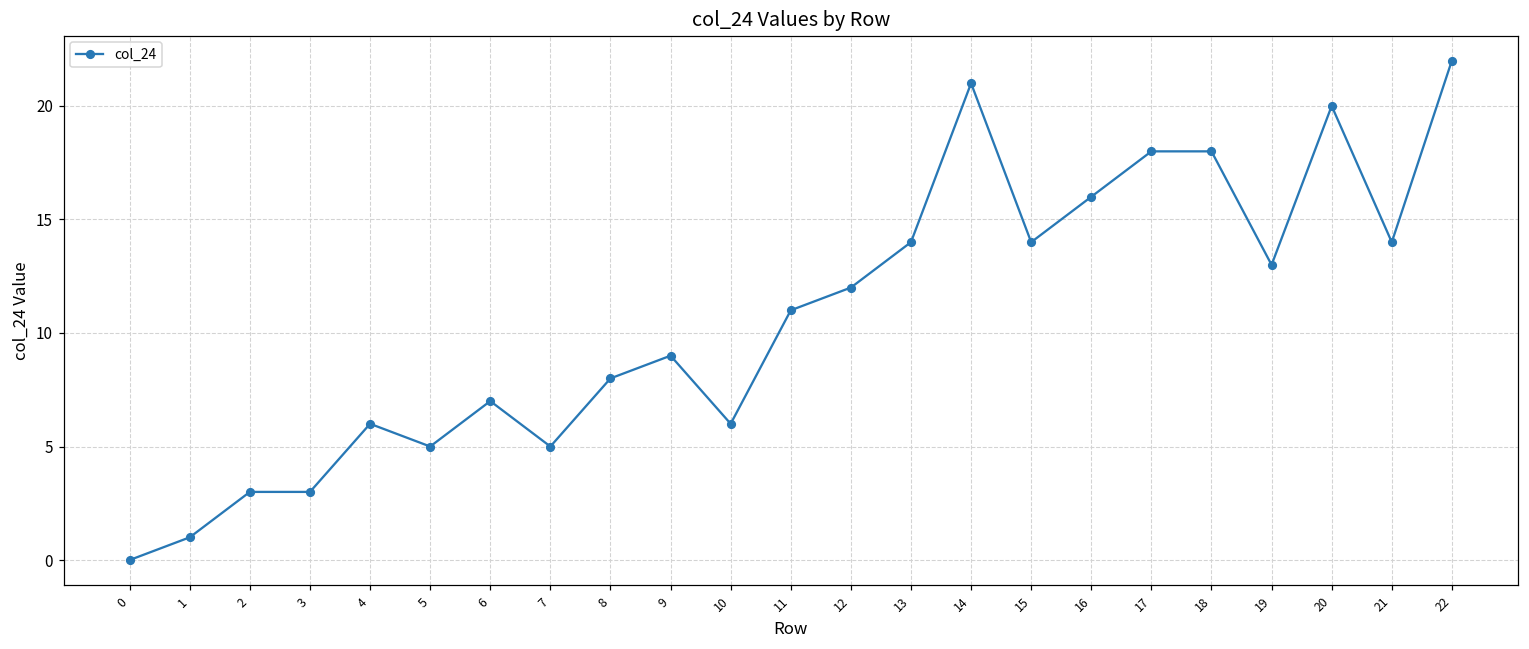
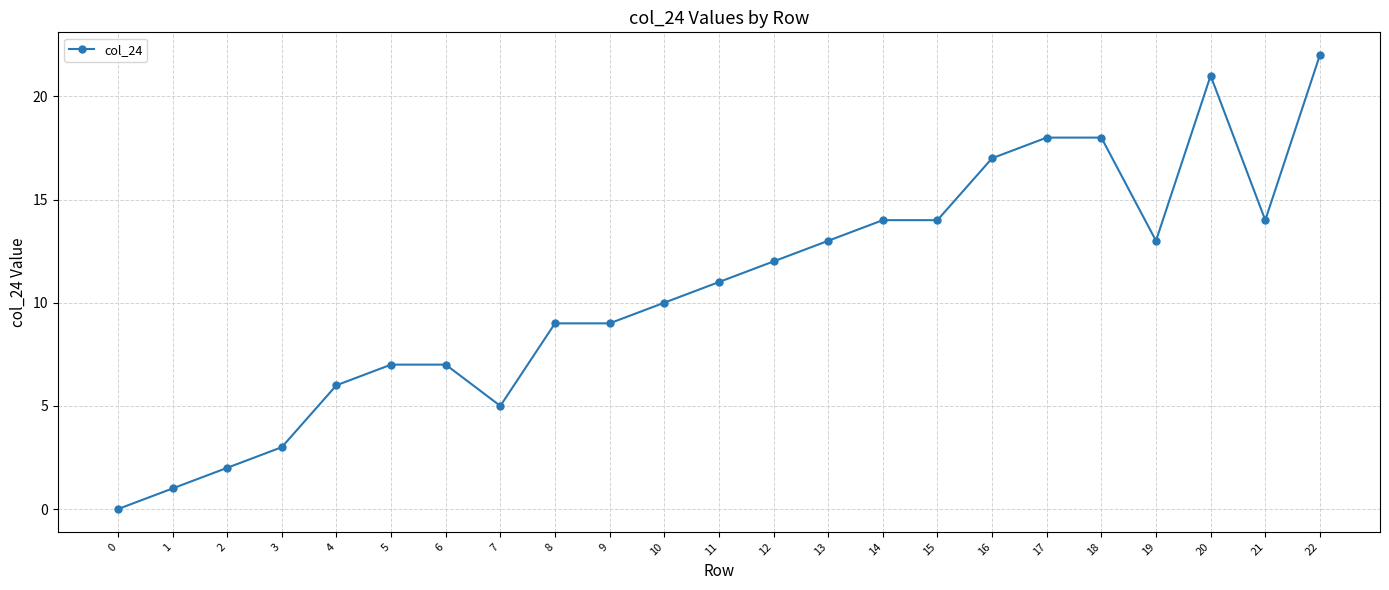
  {
    "0": 0,
    "1": 1,
-   "2": 3,
+   "2": 2,
    "3": 3,
    "4": 6,
-   "5": 5,
+   "5": 7,
    "6": 7,
    "7": 5,
-   "8": 8,
+   "8": 9,
    "9": 9,
-   "10": 6,
+   "10": 10,
    "11": 11,
    "12": 12,
-   "13": 14,
-   "14": 21,
+   "13": 13,
+   "14": 14,
    "15": 14,
-   "16": 16,
+   "16": 17,
    "17": 18,
    "18": 18,
    "19": 13,
-   "20": 20,
+   "20": 21,
    "21": 14,
    "22": 22
  }
